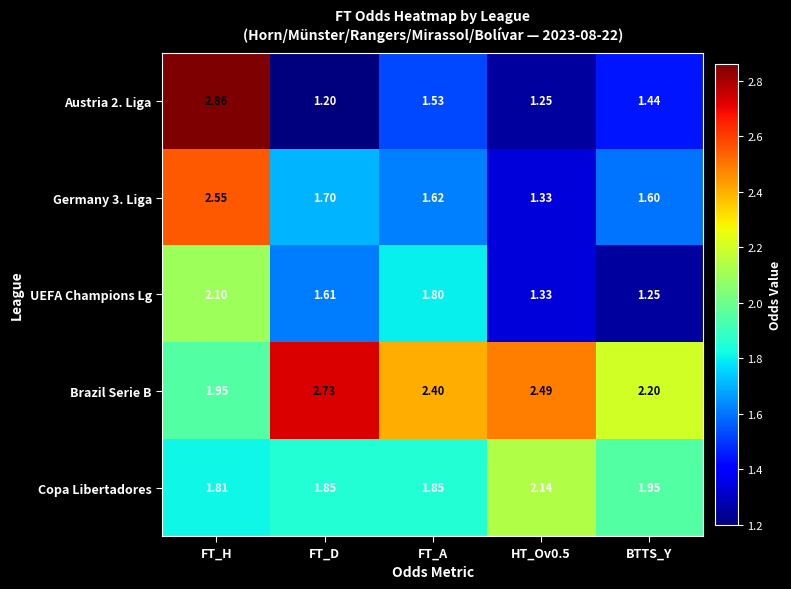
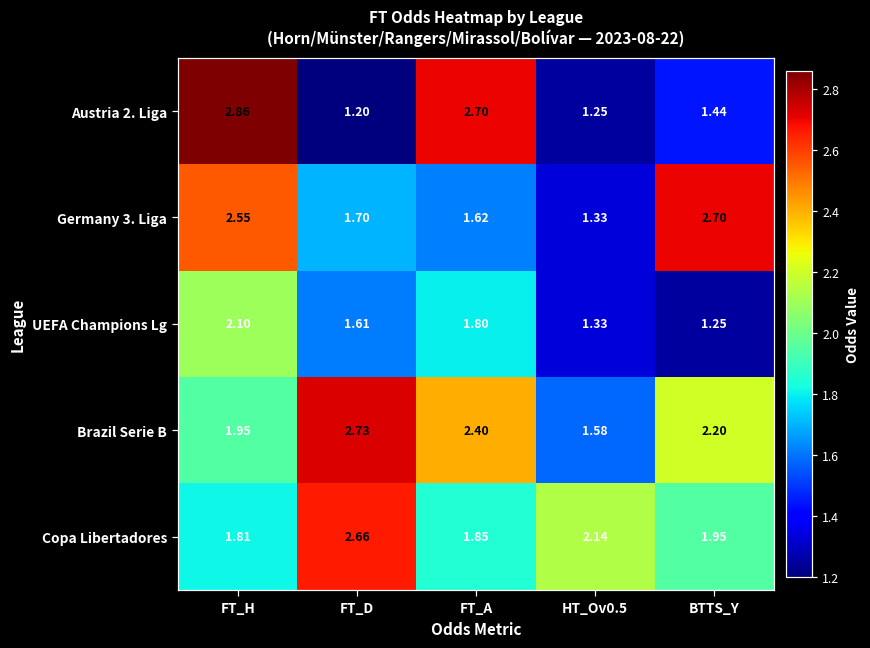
  {
    "Austria 2. Liga": {
      "FT_H": 2.86,
      "FT_D": 1.20,
-     "FT_A": 1.53,
+     "FT_A": 2.70,
      "HT_Ov0.5": 1.25,
      "BTTS_Y": 1.44
    },
    "Germany 3. Liga": {
      "FT_H": 2.55,
      "FT_D": 1.70,
      "FT_A": 1.62,
      "HT_Ov0.5": 1.33,
-     "BTTS_Y": 1.60
+     "BTTS_Y": 2.70
    },
    "UEFA Champions Lg": {
      "FT_H": 2.10,
      "FT_D": 1.61,
      "FT_A": 1.80,
      "HT_Ov0.5": 1.33,
      "BTTS_Y": 1.25
    },
    "Brazil Serie B": {
      "FT_H": 1.95,
      "FT_D": 2.73,
      "FT_A": 2.40,
-     "HT_Ov0.5": 2.49,
+     "HT_Ov0.5": 1.58,
      "BTTS_Y": 2.20
    },
    "Copa Libertadores": {
      "FT_H": 1.81,
-     "FT_D": 1.85,
+     "FT_D": 2.66,
      "FT_A": 1.85,
      "HT_Ov0.5": 2.14,
      "BTTS_Y": 1.95
    }
  }
